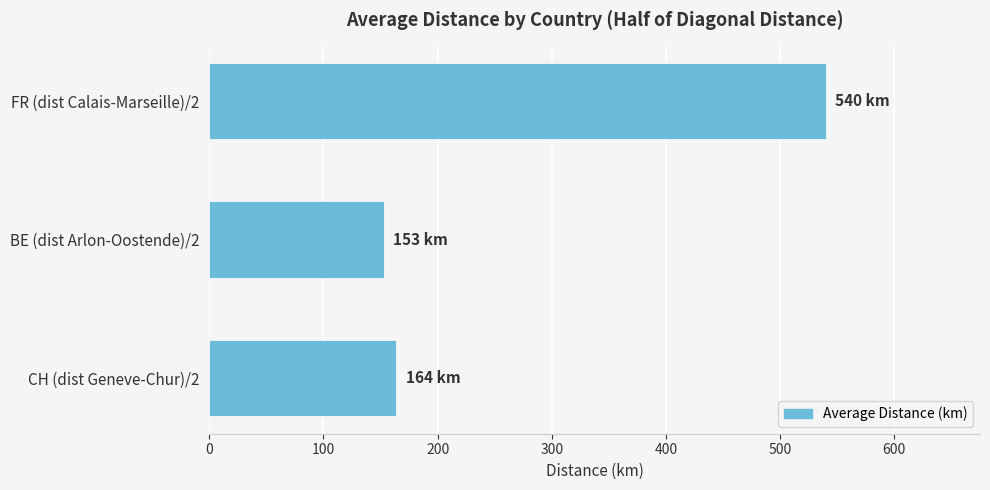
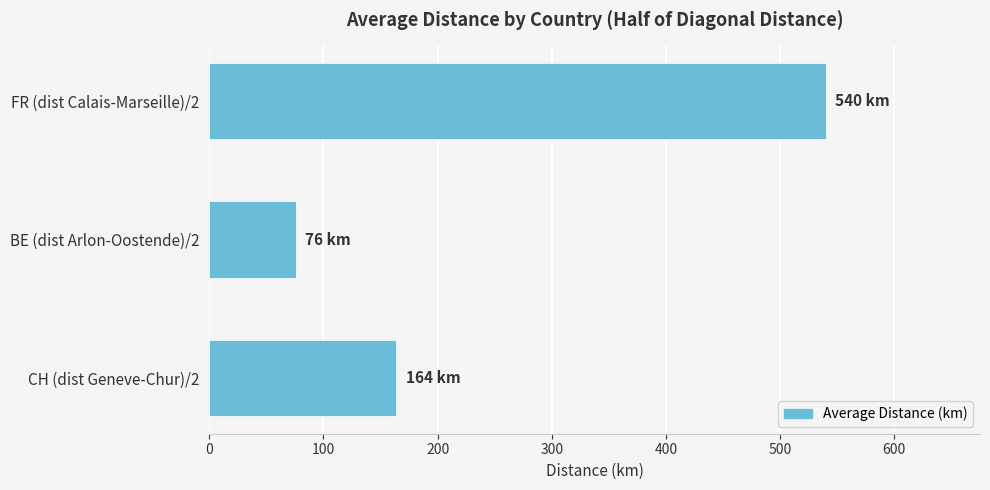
  {
    "FR (dist Calais-Marseille)/2": 540,
-   "BE (dist Arlon-Oostende)/2": 153,
+   "BE (dist Arlon-Oostende)/2": 76,
    "CH (dist Geneve-Chur)/2": 164
  }
